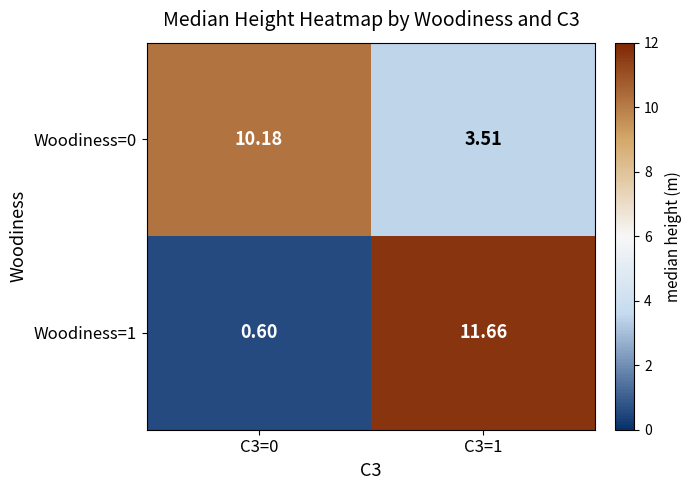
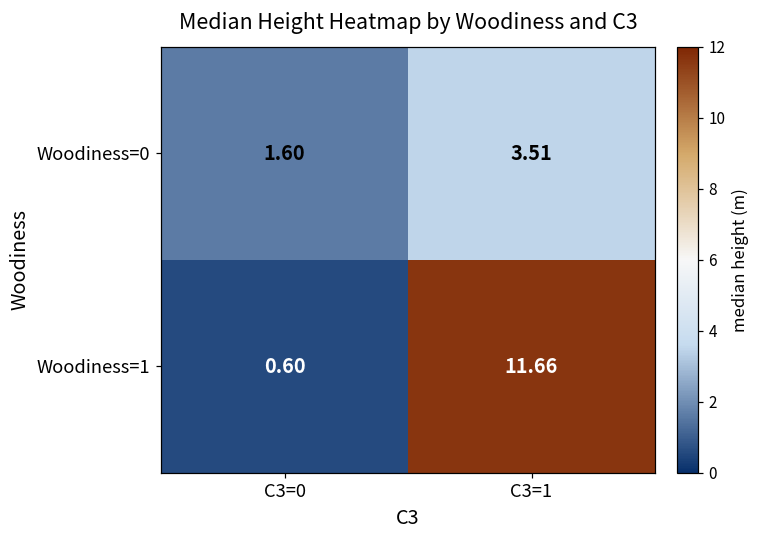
  {
    "Woodiness=0": {
-     "C3=0": 10.18,
+     "C3=0": 1.60,
      "C3=1": 3.51
    },
    "Woodiness=1": {
      "C3=0": 0.60,
      "C3=1": 11.66
    }
  }
